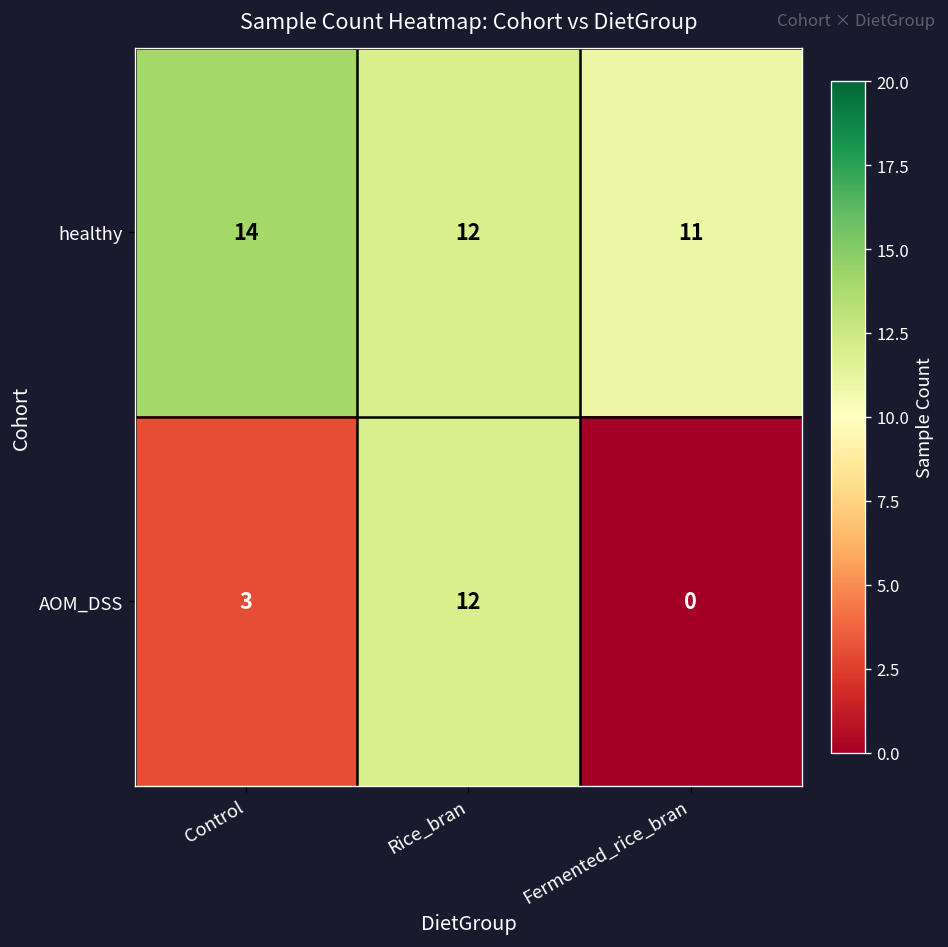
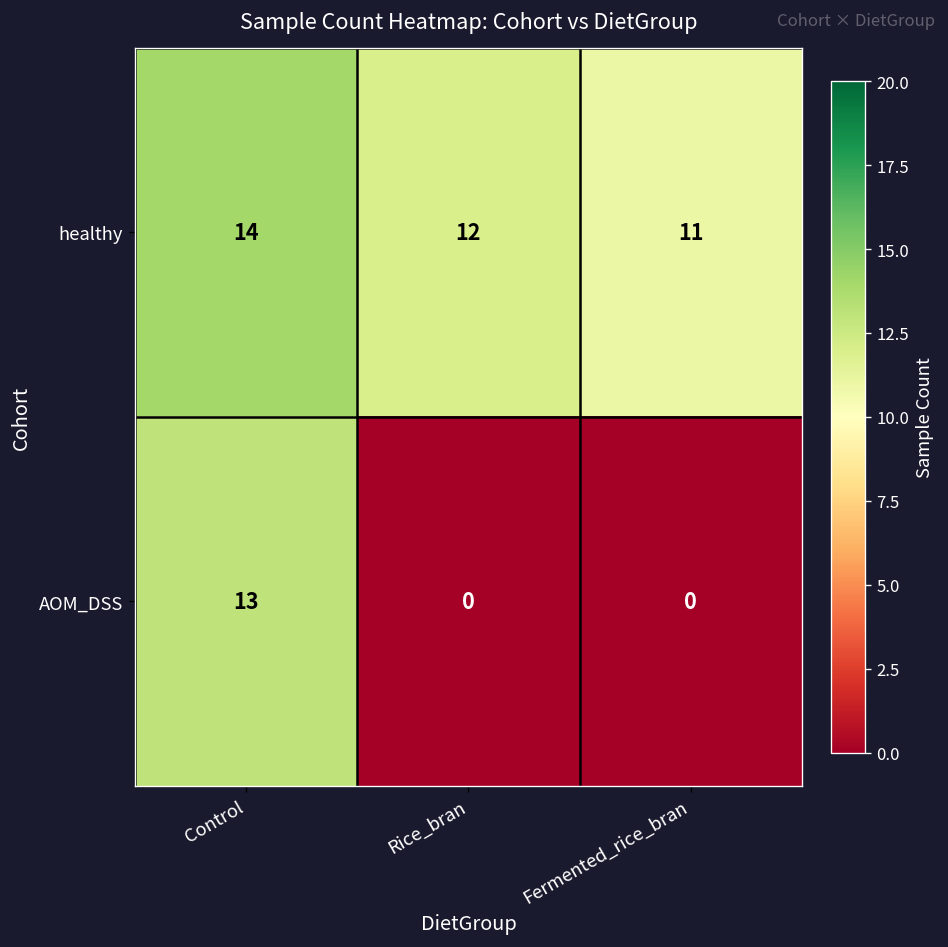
  {
    "healthy": {
      "Control": 14,
      "Rice_bran": 12,
      "Fermented_rice_bran": 11
    },
    "AOM_DSS": {
-     "Control": 3,
-     "Rice_bran": 12,
+     "Control": 13,
+     "Rice_bran": 0,
      "Fermented_rice_bran": 0
    }
  }
